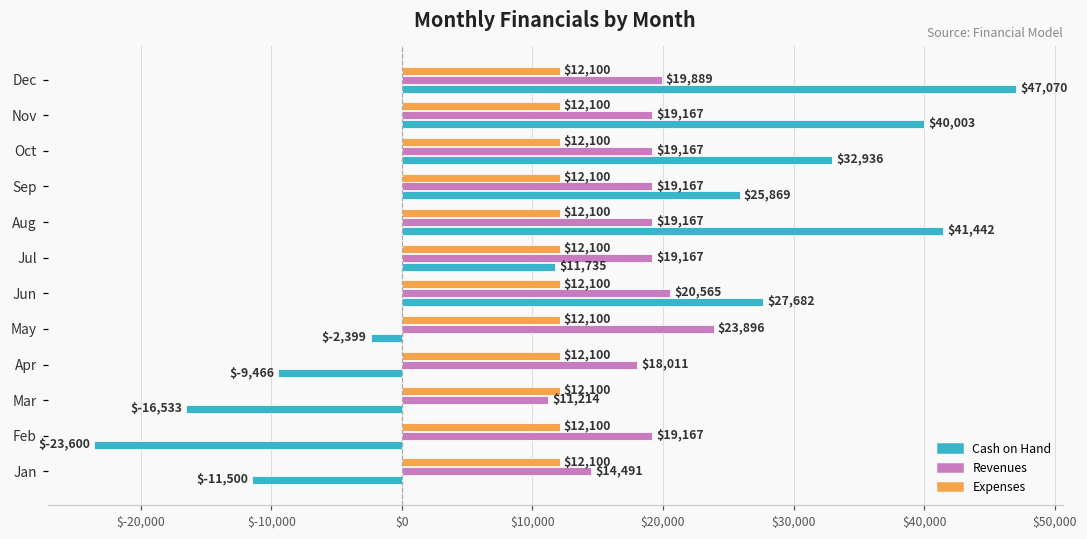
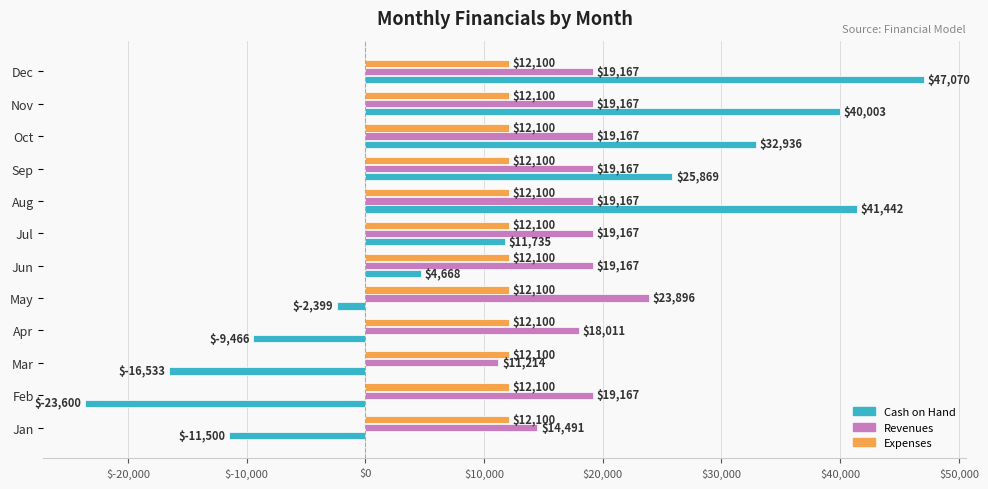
  {
    "Cash on Hand": {
      "Dec": "$47,070",
      "Nov": "$40,003",
      "Oct": "$32,936",
      "Sep": "$25,869",
      "Aug": "$41,442",
      "Jul": "$11,735",
-     "Jun": "$27,682",
+     "Jun": "$4,668",
      "May": "$-2,399",
      "Apr": "$-9,466",
      "Mar": "$-16,533",
      "Feb": "$-23,600",
      "Jan": "$-11,500"
    },
    "Revenues": {
-     "Dec": "$19,889",
+     "Dec": "$19,167",
      "Nov": "$19,167",
      "Oct": "$19,167",
      "Sep": "$19,167",
      "Aug": "$19,167",
      "Jul": "$19,167",
-     "Jun": "$20,565",
+     "Jun": "$19,167",
      "May": "$23,896",
      "Apr": "$18,011",
      "Feb": "$19,167",
      "Jan": "$14,491"
    },
    "Expenses": {
      "Dec": "$12,100",
      "Nov": "$12,100",
      "Oct": "$12,100",
      "Sep": "$12,100",
      "Aug": "$12,100",
      "Jul": "$12,100",
      "Jun": "$12,100",
      "May": "$12,100",
      "Apr": "$12,100",
      "Feb": "$12,100",
      "Jan": "$12,100"
    }
  }
